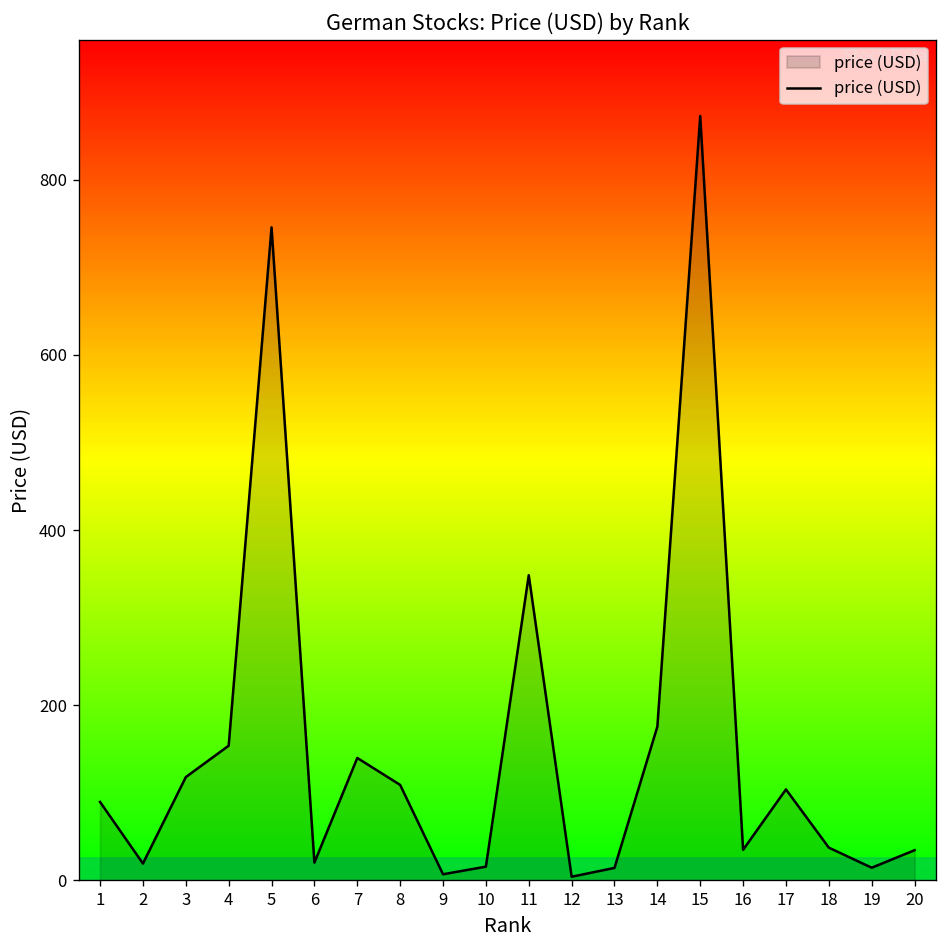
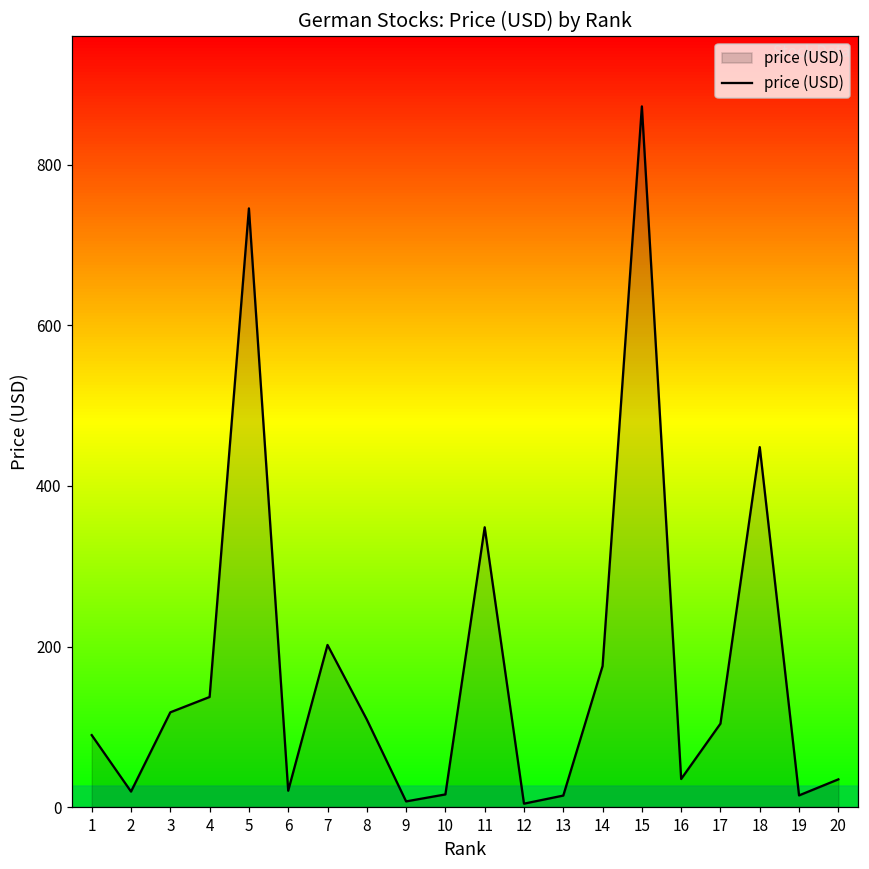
  {
    "1": 90,
    "3": 120,
-   "4": 150,
+   "4": 140,
    "5": 750,
-   "7": 140,
+   "7": 200,
    "8": 110,
    "11": 350,
    "14": 180,
    "15": 870,
    "16": 40,
    "17": 100,
-   "18": 40,
+   "18": 450,
    "20": 30
  }
